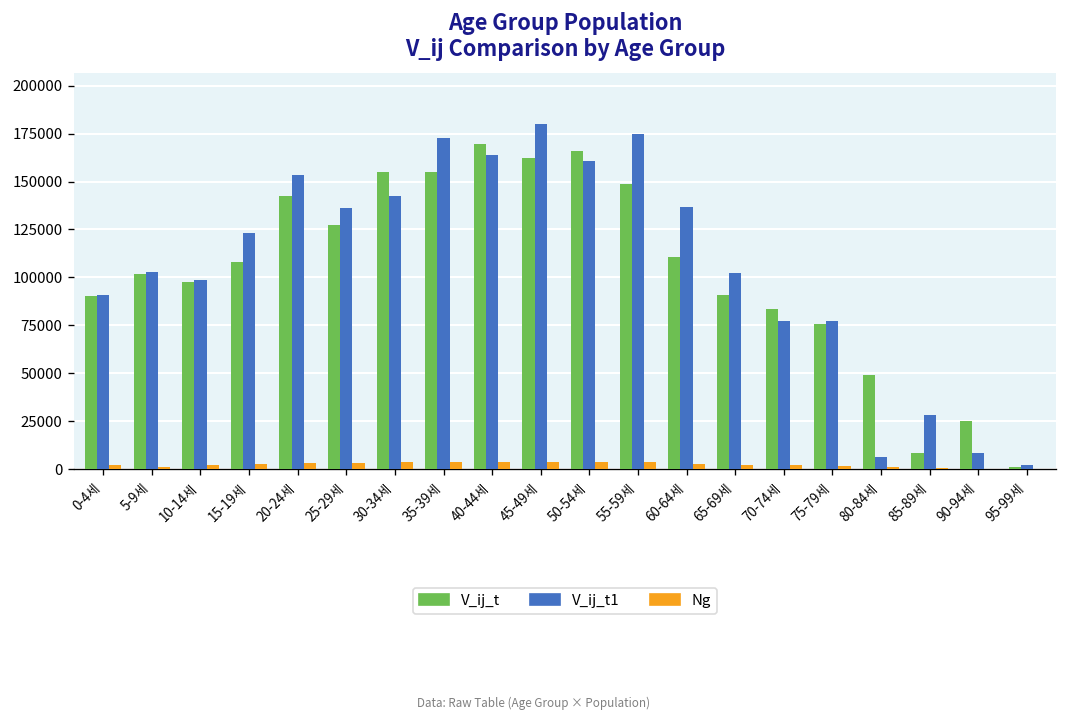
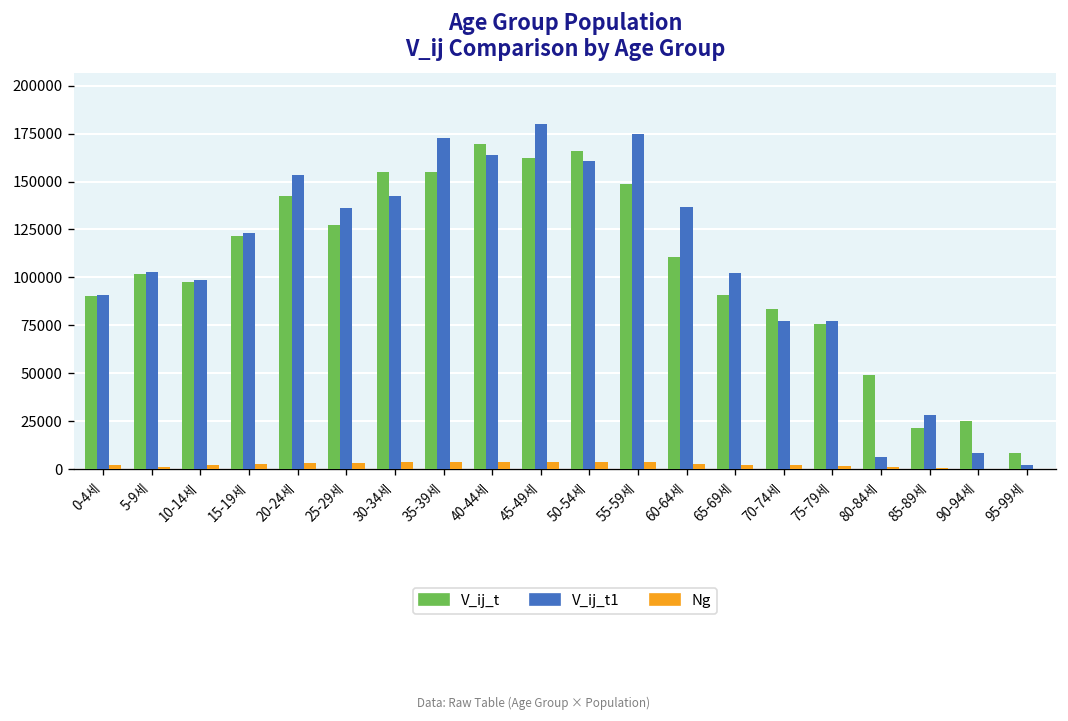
  {
    "V_ij_t": {
      "0-4세": 90000,
      "5-9세": 102000,
      "10-14세": 98000,
-     "15-19세": 108000,
+     "15-19세": 121000,
      "20-24세": 143000,
      "25-29세": 127000,
      "30-34세": 155000,
      "35-39세": 155000,
      "40-44세": 170000,
      "45-49세": 162000,
      "50-54세": 166000,
      "55-59세": 149000,
      "60-64세": 111000,
      "65-69세": 91000,
      "70-74세": 84000,
      "75-79세": 76000,
      "80-84세": 49000,
-     "85-89세": 9000,
+     "85-89세": 21000,
      "90-94세": 25000,
-     "95-99세": 1000
+     "95-99세": 9000
    },
    "V_ij_t1": {
      "0-4세": 91000,
      "5-9세": 103000,
      "10-14세": 98000,
      "15-19세": 123000,
      "20-24세": 153000,
      "25-29세": 136000,
      "30-34세": 142000,
      "35-39세": 173000,
      "40-44세": 164000,
      "45-49세": 180000,
      "50-54세": 161000,
      "55-59세": 175000,
      "60-64세": 137000,
      "65-69세": 102000,
      "70-74세": 77000,
      "75-79세": 77000,
      "80-84세": 7000,
      "85-89세": 28000,
      "90-94세": 9000,
      "95-99세": 2000
    },
    "Ng": {
      "0-4세": 2000,
      "10-14세": 2000,
      "15-19세": 3000,
      "20-24세": 3000,
      "25-29세": 3000,
      "30-34세": 4000,
      "35-39세": 4000,
      "40-44세": 4000,
      "45-49세": 4000,
      "50-54세": 4000,
      "55-59세": 4000,
      "60-64세": 3000,
      "65-69세": 2000,
      "70-74세": 2000,
      "75-79세": 2000
    }
  }
